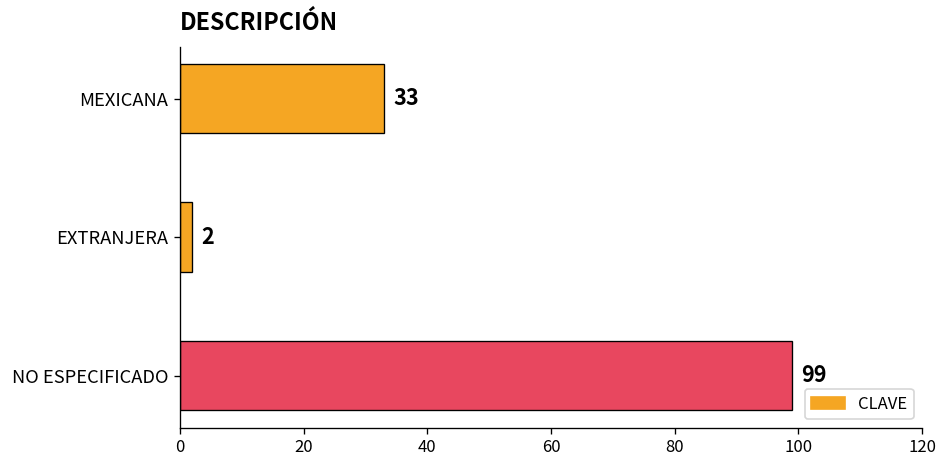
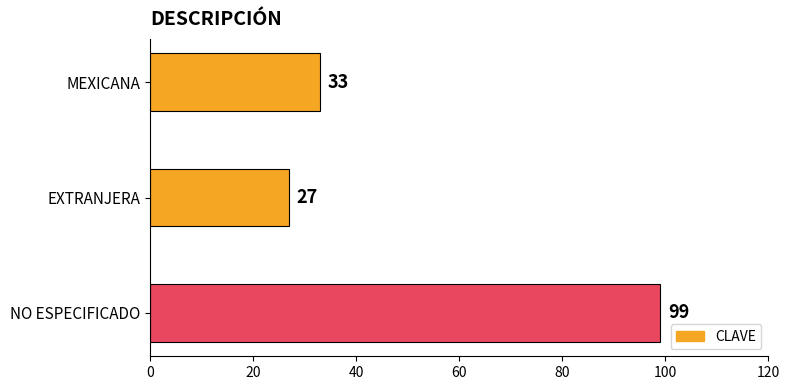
  {
    "MEXICANA": 33,
-   "EXTRANJERA": 2,
+   "EXTRANJERA": 27,
    "NO ESPECIFICADO": 99
  }
